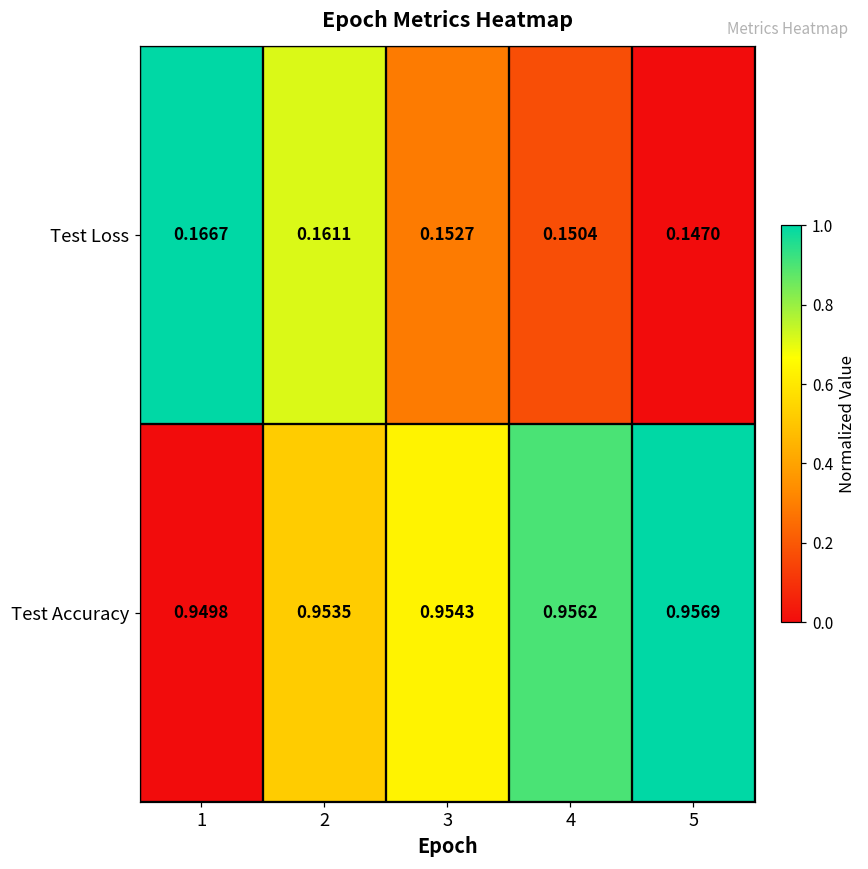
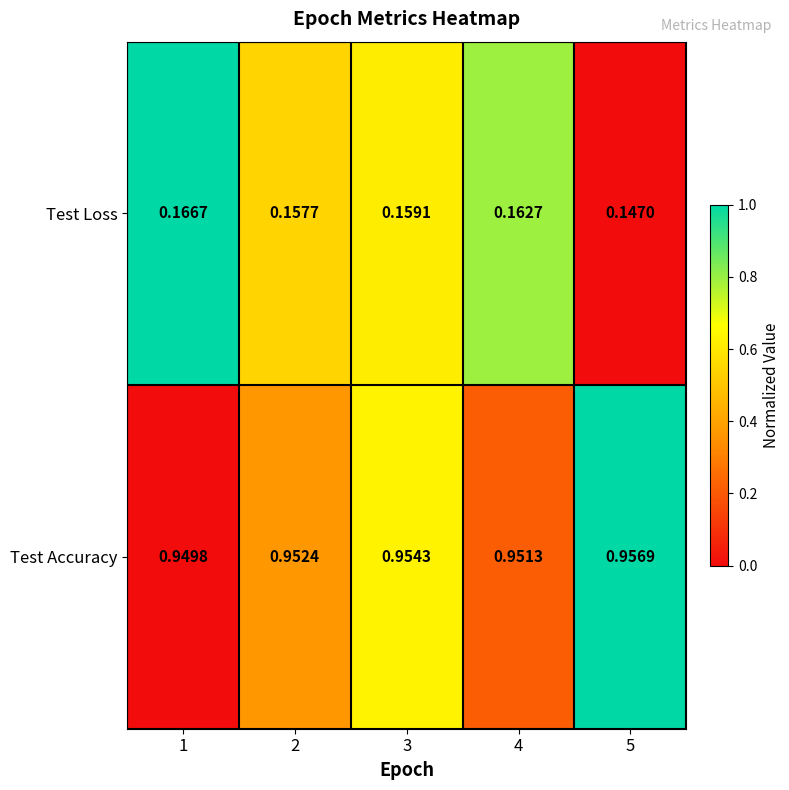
  {
    "Test Loss": {
      "1": 0.1667,
-     "2": 0.1611,
-     "3": 0.1527,
-     "4": 0.1504,
+     "2": 0.1577,
+     "3": 0.1591,
+     "4": 0.1627,
      "5": 0.1470
    },
    "Test Accuracy": {
      "1": 0.9498,
-     "2": 0.9535,
+     "2": 0.9524,
      "3": 0.9543,
-     "4": 0.9562,
+     "4": 0.9513,
      "5": 0.9569
    }
  }
